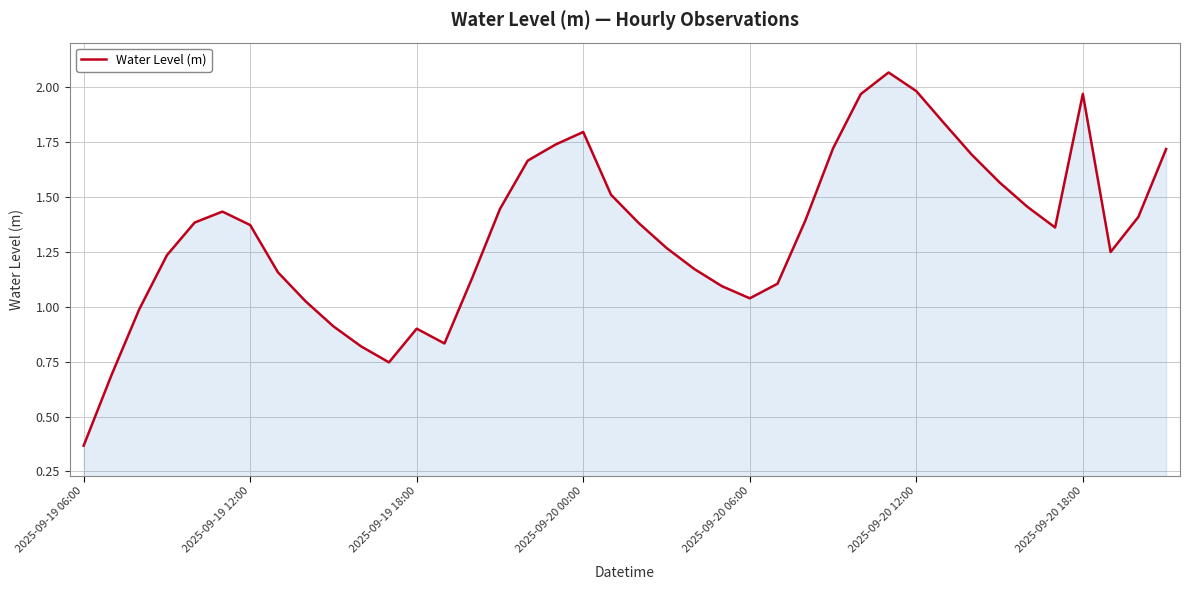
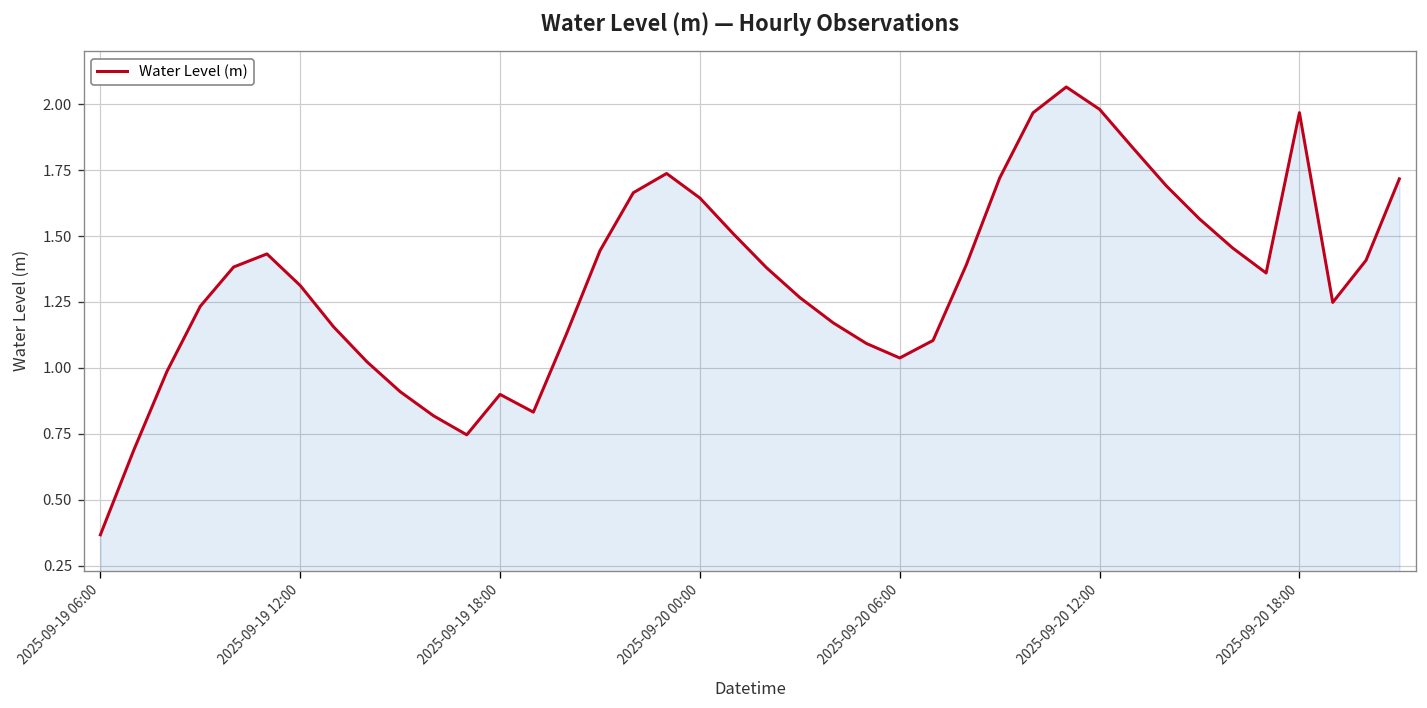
  {
    "2025-09-19 06:00": 0.37,
-   "2025-09-19 12:00": 1.37,
+   "2025-09-19 12:00": 1.31,
    "2025-09-19 18:00": 0.90,
-   "2025-09-20 00:00": 1.79,
+   "2025-09-20 00:00": 1.64,
    "2025-09-20 06:00": 1.04,
    "2025-09-20 12:00": 1.98,
    "2025-09-20 18:00": 1.97
  }
